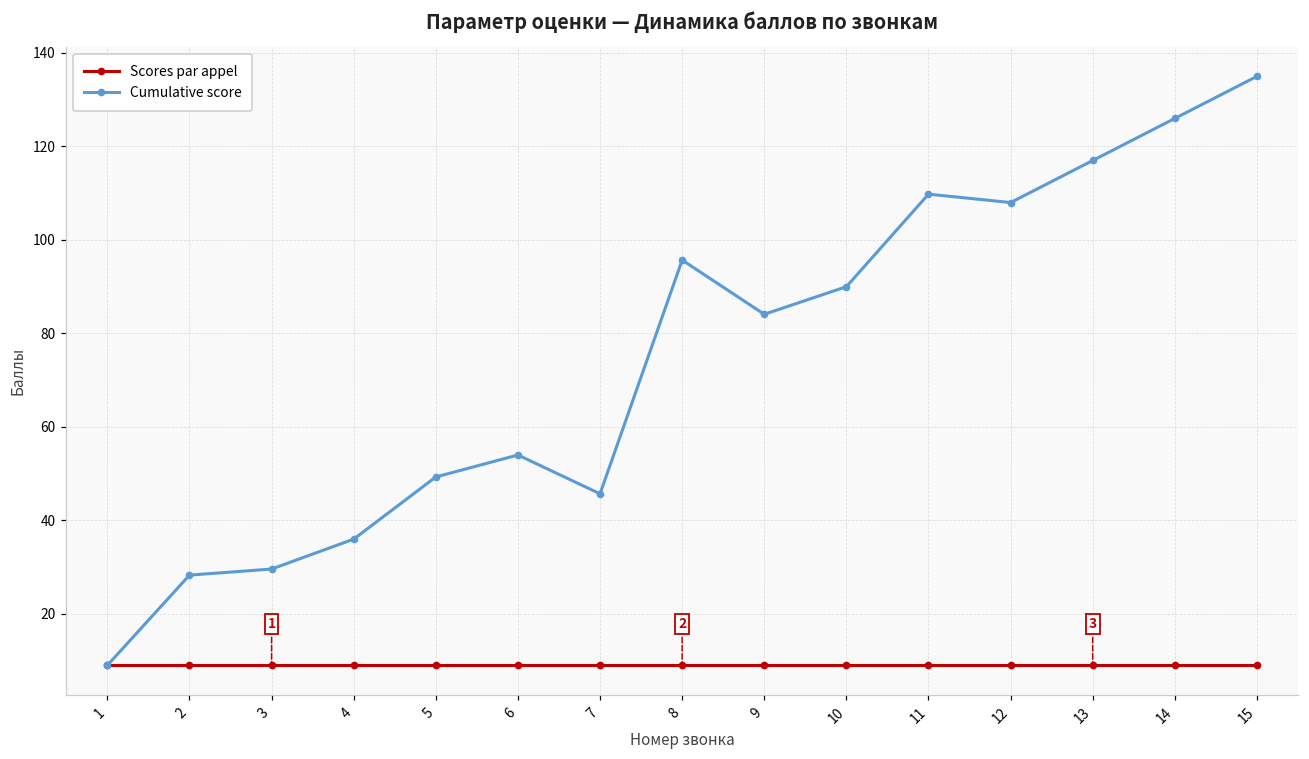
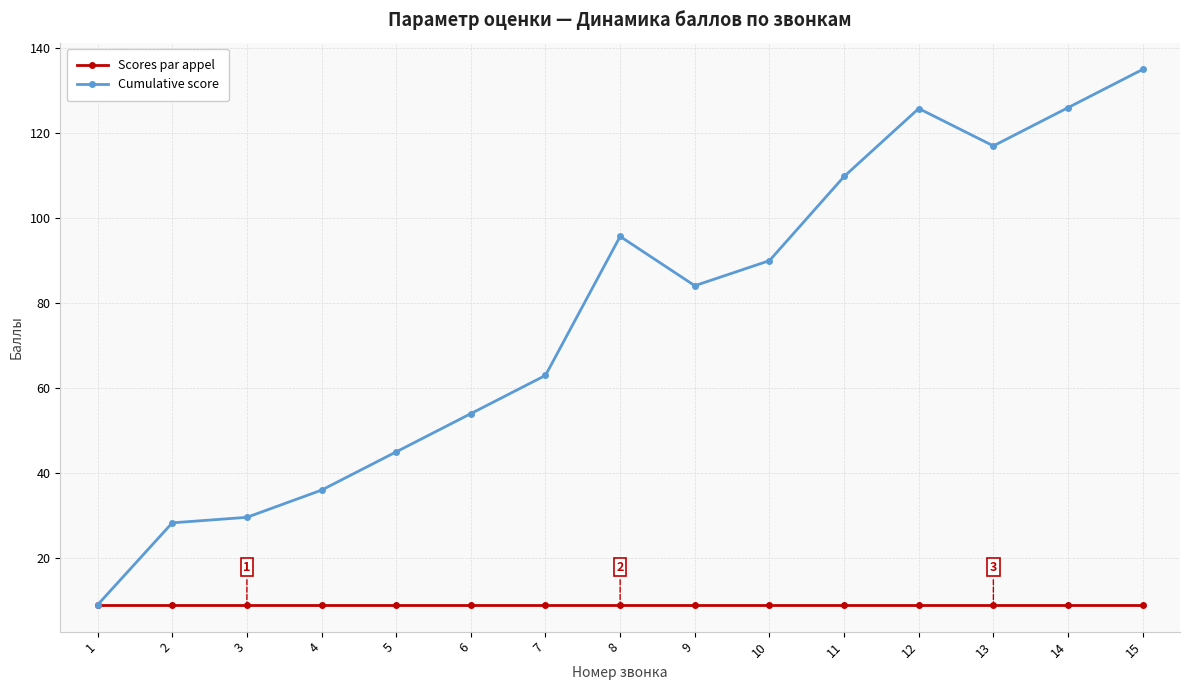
  {
    "Scores par appel": {
      "2": 9,
      "4": 9,
      "5": 9,
      "6": 9,
      "7": 9,
      "9": 9,
      "10": 9,
      "11": 9,
      "12": 9,
      "14": 9,
      "15": 9
    },
    "Cumulative score": {
      "2": 28,
      "3": 30,
      "4": 36,
-     "5": 49,
+     "5": 45,
      "6": 54,
-     "7": 46,
+     "7": 63,
      "8": 96,
      "9": 84,
      "10": 90,
      "11": 110,
-     "12": 108,
+     "12": 126,
      "13": 117,
      "14": 126,
      "15": 135
    }
  }
